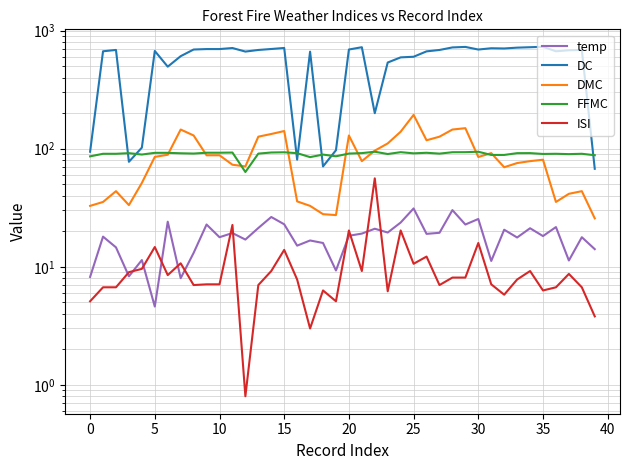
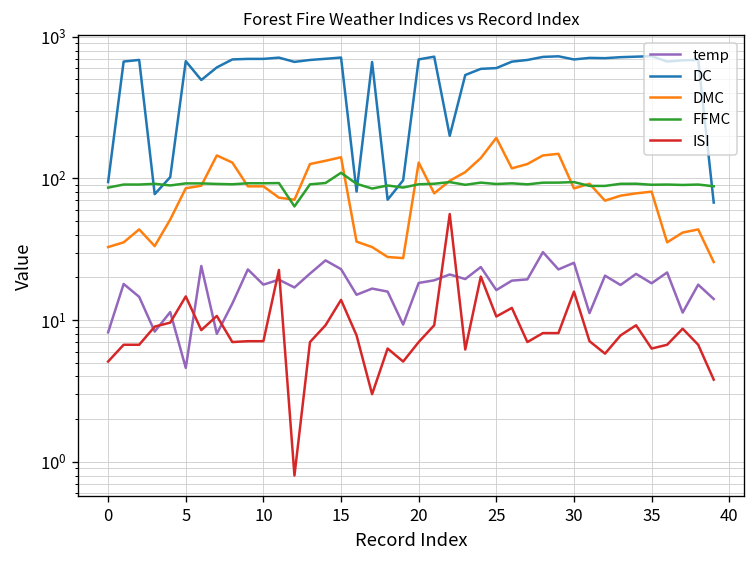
  {
    "temp": {
      "0": 8,
      "5": 4.6,
      "10": 18,
      "15": 23,
      "20": 18,
-     "25": 31,
+     "25": 16,
      "30": 25,
      "35": 18
    },
    "DC": {
      "0": 90,
      "5": 700,
      "10": 700,
      "15": 700,
      "20": 700,
      "25": 600,
      "30": 700
    },
    "DMC": {
      "0": 33,
      "5": 90,
      "10": 90,
      "15": 140,
      "20": 130,
      "25": 190,
      "30": 90,
      "35": 80
    },
    "FFMC": {
      "0": 90,
      "5": 90,
      "10": 90,
-     "15": 90,
+     "15": 110,
      "20": 90,
      "25": 90,
      "30": 90,
      "35": 90
    },
    "ISI": {
      "0": 5,
      "5": 15,
      "10": 7,
      "15": 14,
-     "20": 20,
+     "20": 7,
      "25": 11,
      "30": 16,
      "35": 6
    }
  }
